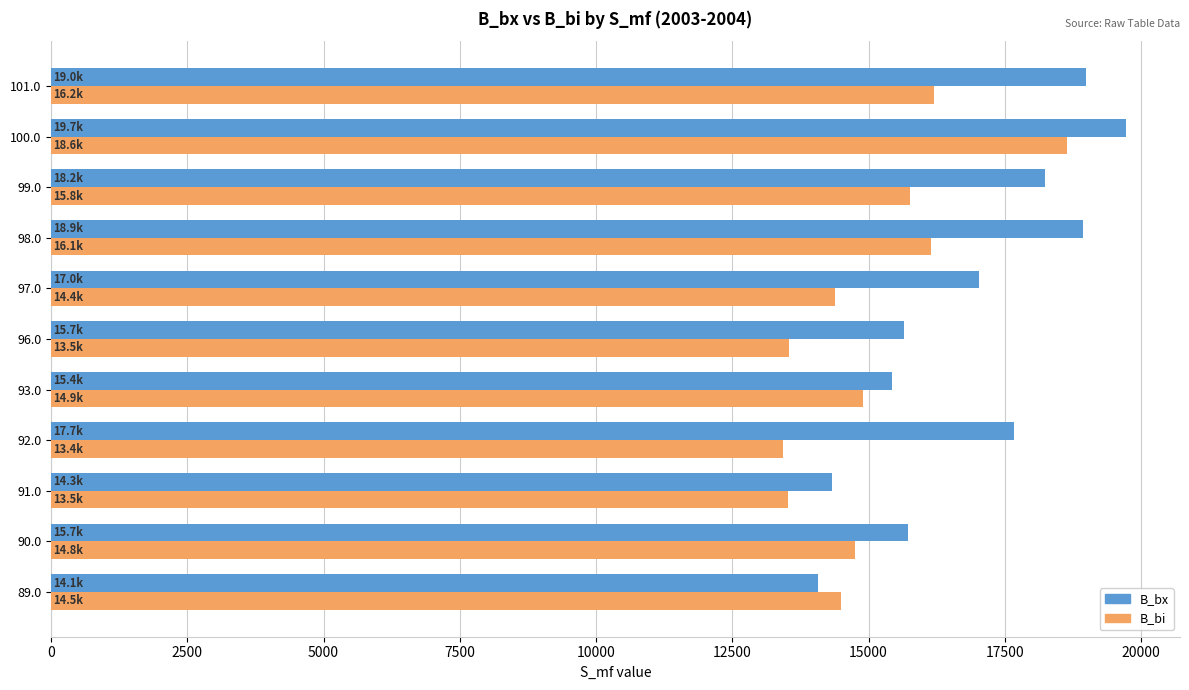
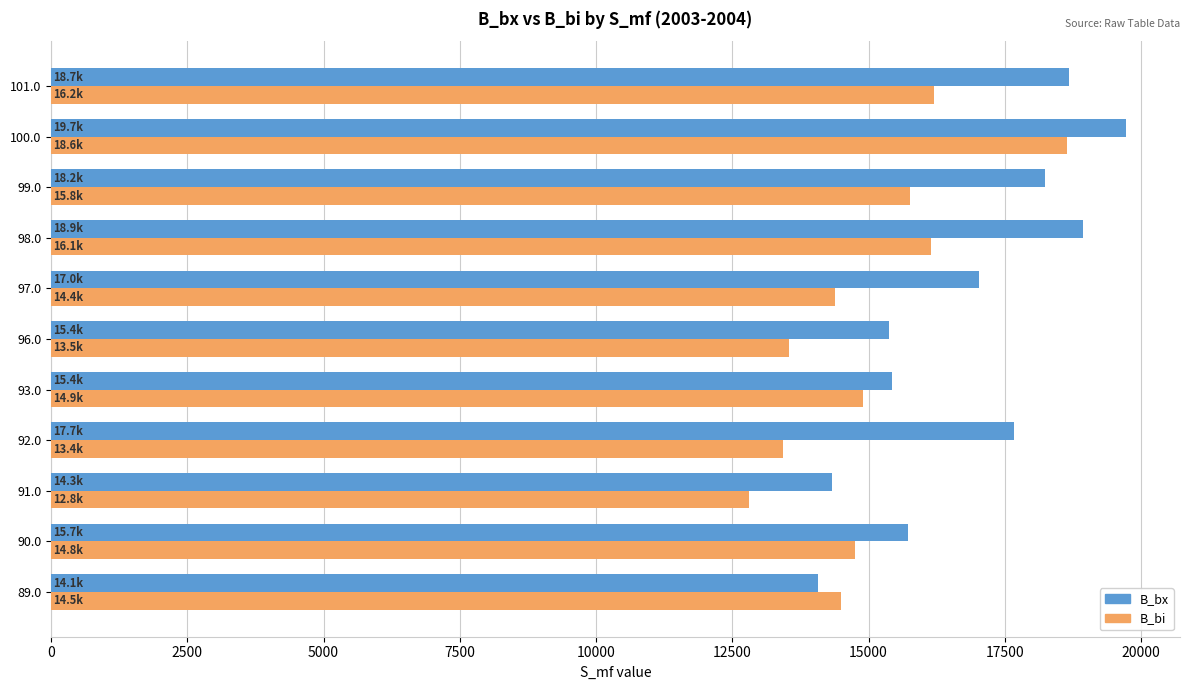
  {
    "B_bx": {
-     "101.0": "19.0k",
+     "101.0": "18.7k",
      "100.0": "19.7k",
      "99.0": "18.2k",
      "98.0": "18.9k",
      "97.0": "17.0k",
-     "96.0": "15.7k",
+     "96.0": "15.4k",
      "93.0": "15.4k",
      "92.0": "17.7k",
      "91.0": "14.3k",
      "90.0": "15.7k",
      "89.0": "14.1k"
    },
    "B_bi": {
      "101.0": "16.2k",
      "100.0": "18.6k",
      "99.0": "15.8k",
      "98.0": "16.1k",
      "97.0": "14.4k",
      "96.0": "13.5k",
      "93.0": "14.9k",
      "92.0": "13.4k",
-     "91.0": "13.5k",
+     "91.0": "12.8k",
      "90.0": "14.8k",
      "89.0": "14.5k"
    }
  }
